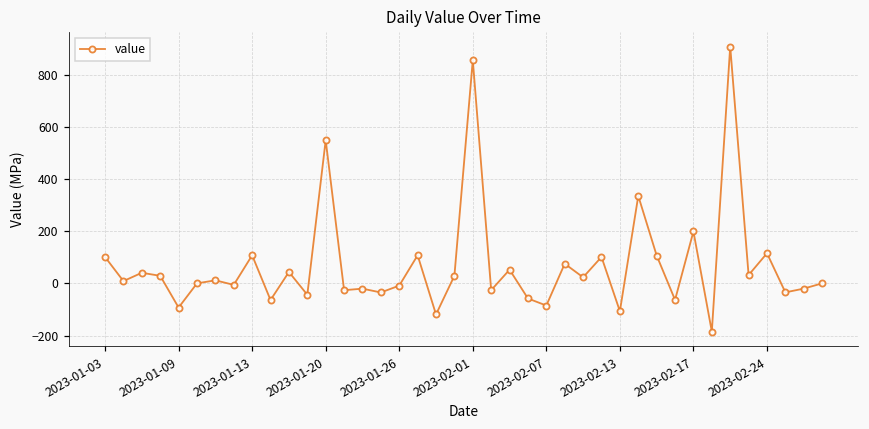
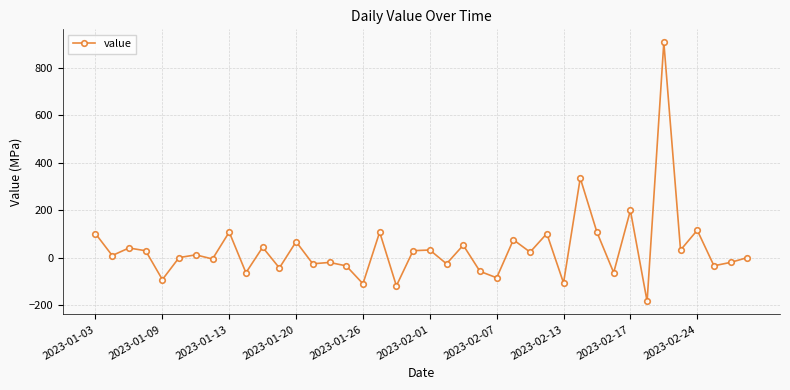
  {
    "2023-01-03": 100,
    "2023-01-09": -90,
    "2023-01-13": 110,
-   "2023-01-20": 550,
-   "2023-01-26": -10,
-   "2023-02-01": 860,
+   "2023-01-20": 70,
+   "2023-01-26": -110,
+   "2023-02-01": 30,
    "2023-02-07": -90,
    "2023-02-13": -110,
    "2023-02-17": 200,
    "2023-02-24": 120
  }
